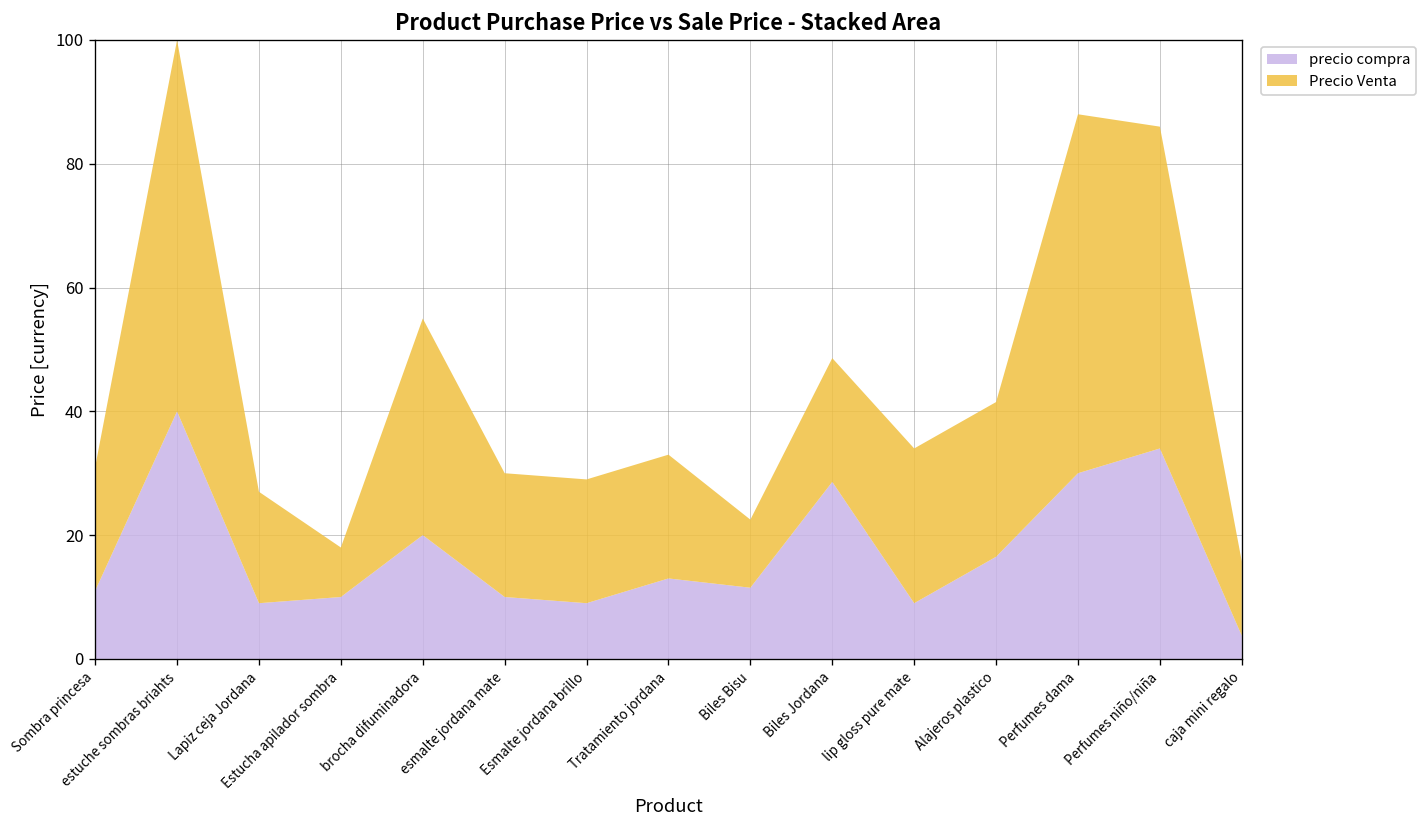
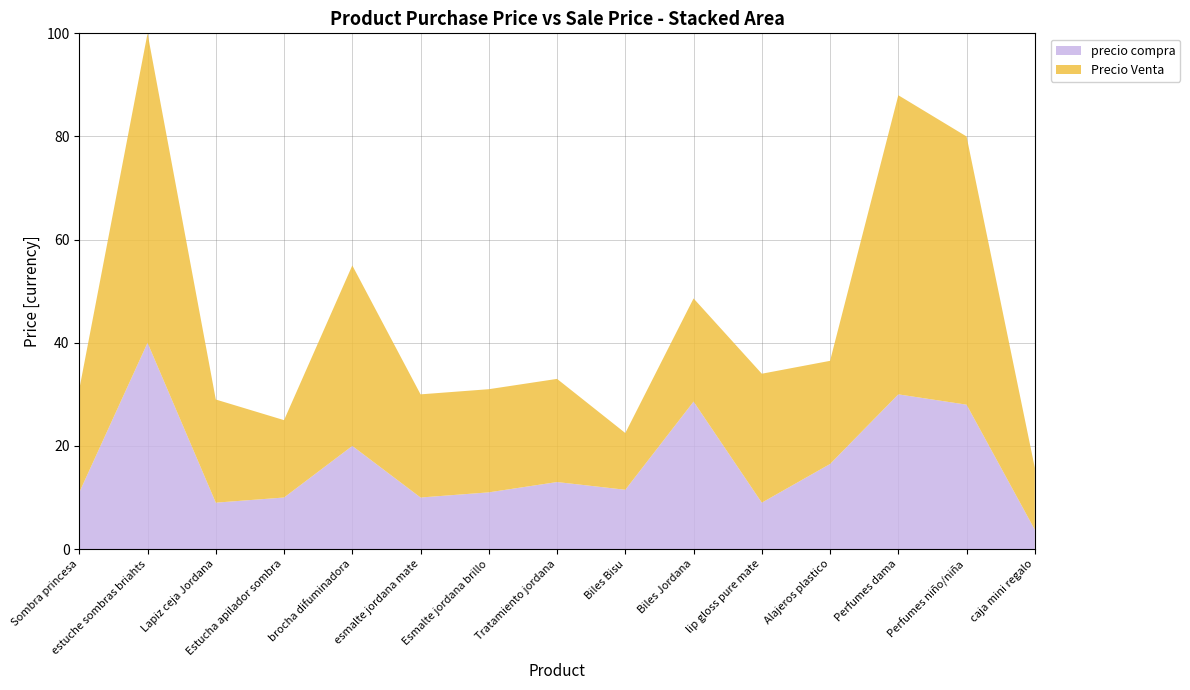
  {
    "precio compra": {
      "Sombra princesa": 11,
      "estuche sombras briahts": 40,
      "Lapiz ceja Jordana": 9,
      "Estucha apilador sombra": 10,
      "brocha difuminadora": 20,
      "esmalte jordana mate": 10,
-     "Esmalte jordana brillo": 9,
+     "Esmalte jordana brillo": 11,
      "Tratamiento jordana": 13,
      "Biles Bisu": 12,
      "Biles Jordana": 29,
      "lip gloss pure mate": 9,
      "Alajeros plastico": 17,
      "Perfumes dama": 30,
-     "Perfumes niño/niña": 34,
+     "Perfumes niño/niña": 28,
      "caja mini regalo": 4
    },
    "Precio Venta": {
      "Sombra princesa": 20,
      "estuche sombras briahts": 60,
-     "Lapiz ceja Jordana": 18,
-     "Estucha apilador sombra": 8,
+     "Lapiz ceja Jordana": 20,
+     "Estucha apilador sombra": 15,
      "brocha difuminadora": 35,
      "esmalte jordana mate": 20,
      "Esmalte jordana brillo": 20,
      "Tratamiento jordana": 20,
      "Biles Bisu": 11,
      "Biles Jordana": 20,
      "lip gloss pure mate": 25,
-     "Alajeros plastico": 25,
+     "Alajeros plastico": 20,
      "Perfumes dama": 58,
      "Perfumes niño/niña": 52,
      "caja mini regalo": 12
    }
  }
